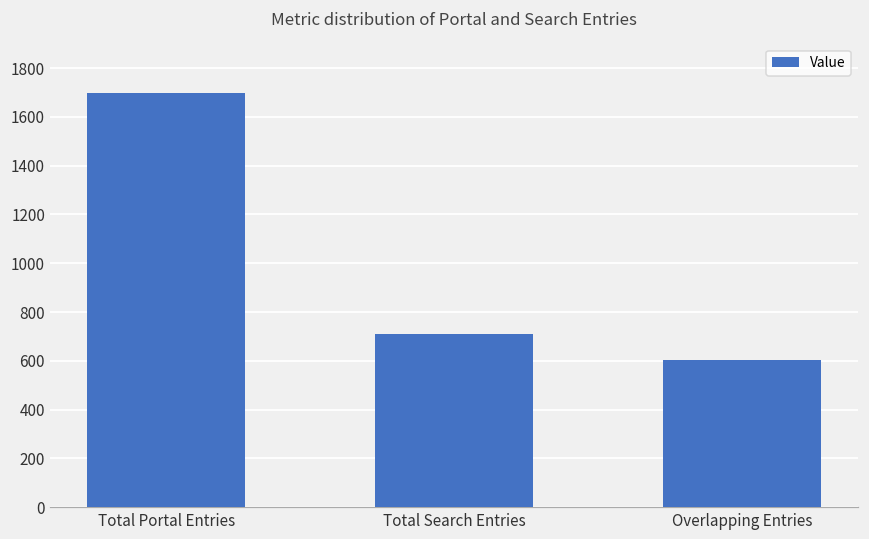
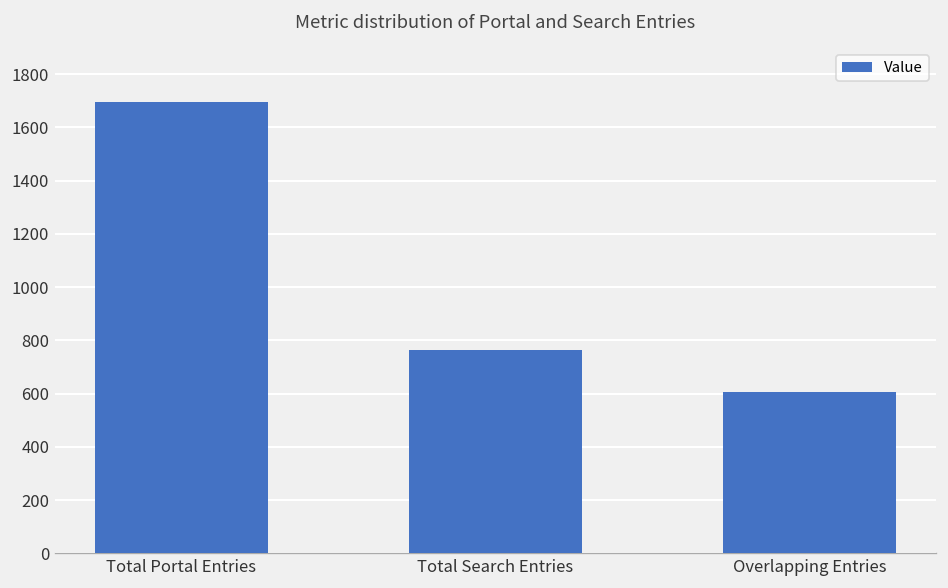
  {
    "Total Portal Entries": 1700,
-   "Total Search Entries": 710,
+   "Total Search Entries": 770,
    "Overlapping Entries": 610
  }
